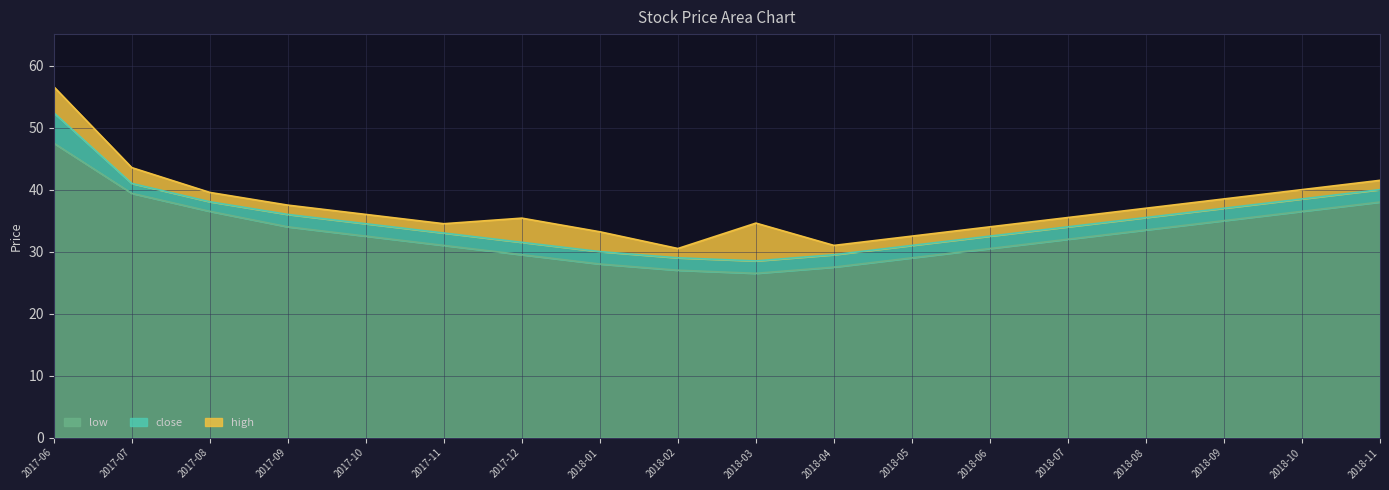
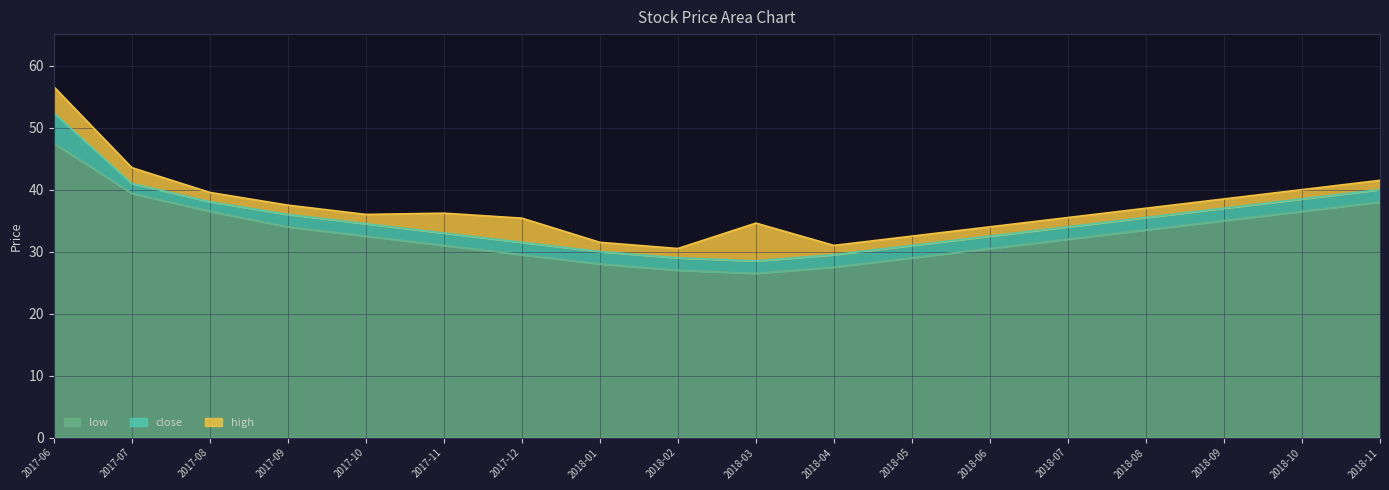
  {
    "high": {
      "2017-06": 57,
      "2017-07": 44,
      "2017-08": 40,
      "2017-09": 38,
      "2017-10": 36,
-     "2017-11": 35,
+     "2017-11": 36,
      "2017-12": 35,
-     "2018-01": 33,
+     "2018-01": 32,
      "2018-02": 31,
      "2018-03": 35,
      "2018-04": 31,
      "2018-05": 33,
      "2018-06": 34,
      "2018-07": 36,
      "2018-08": 37,
      "2018-09": 39,
      "2018-10": 40,
      "2018-11": 42
    }
  }
